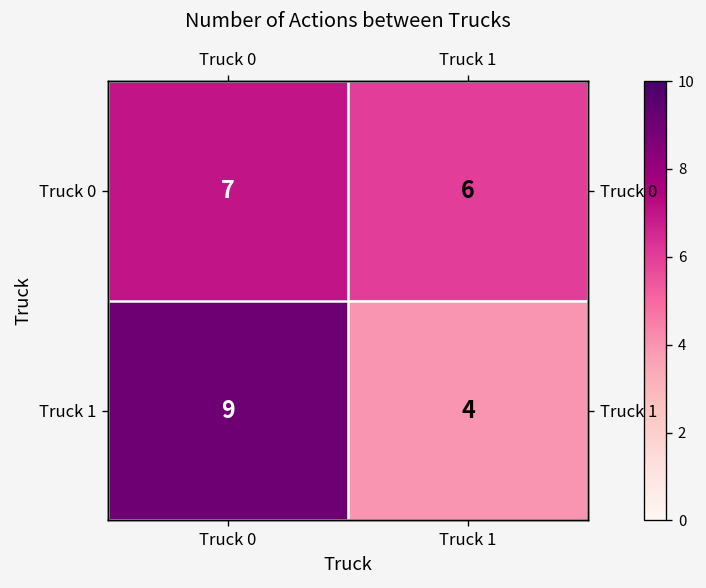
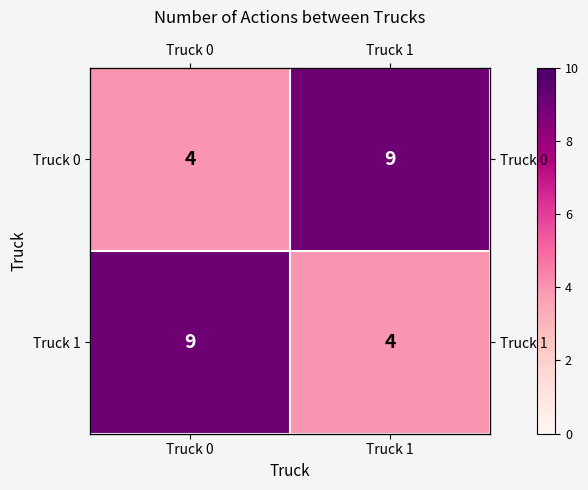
  {
    "Truck 0": {
-     "Truck 0": 7,
-     "Truck 1": 6
+     "Truck 0": 4,
+     "Truck 1": 9
    },
    "Truck 1": {
      "Truck 0": 9,
      "Truck 1": 4
    }
  }
